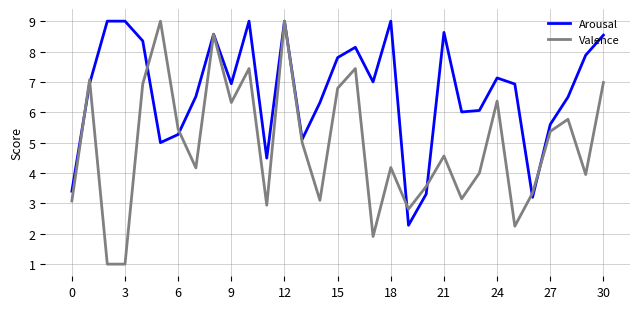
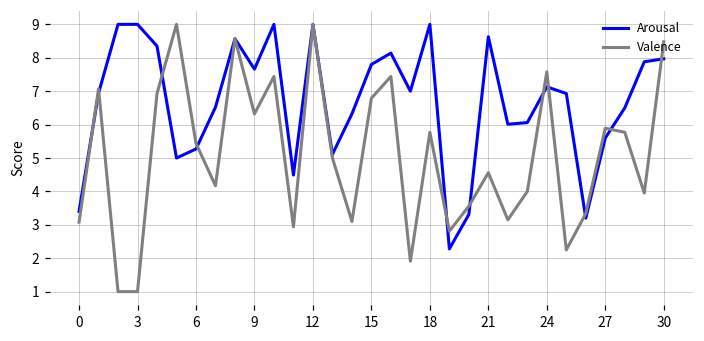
  {
    "Arousal": {
      "0": 3.4,
      "3": 9.0,
      "6": 5.3,
-     "9": 6.9,
+     "9": 7.7,
      "15": 7.8,
      "18": 9.0,
      "21": 8.6,
      "24": 7.1,
      "27": 5.6,
-     "30": 8.5
+     "30": 8.0
    },
    "Valence": {
      "0": 3.1,
      "3": 1.0,
      "6": 5.4,
      "9": 6.3,
      "15": 6.8,
-     "18": 4.2,
+     "18": 5.8,
      "21": 4.6,
-     "24": 6.4,
-     "27": 5.4,
-     "30": 7.0
+     "24": 7.6,
+     "27": 5.9,
+     "30": 8.5
    }
  }
